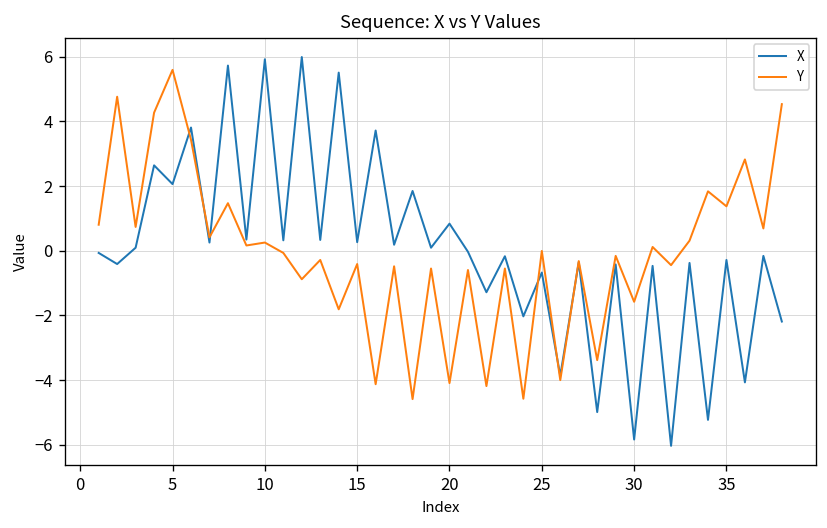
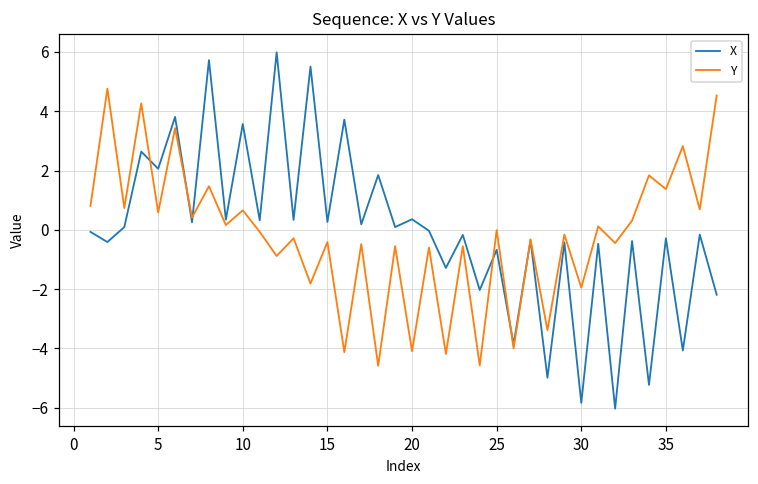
  {
    "X": {
      "5": 2.1,
-     "10": 5.9,
+     "10": 3.6,
      "15": 0.3,
-     "20": 0.8,
+     "20": 0.4,
      "25": -0.7,
      "30": -5.8,
      "35": -0.3
    },
    "Y": {
-     "5": 5.6,
-     "10": 0.3,
+     "5": 0.6,
+     "10": 0.7,
      "15": -0.4,
      "20": -4.1,
      "25": 0.0,
-     "30": -1.6,
+     "30": -2.0,
      "35": 1.4
    }
  }
